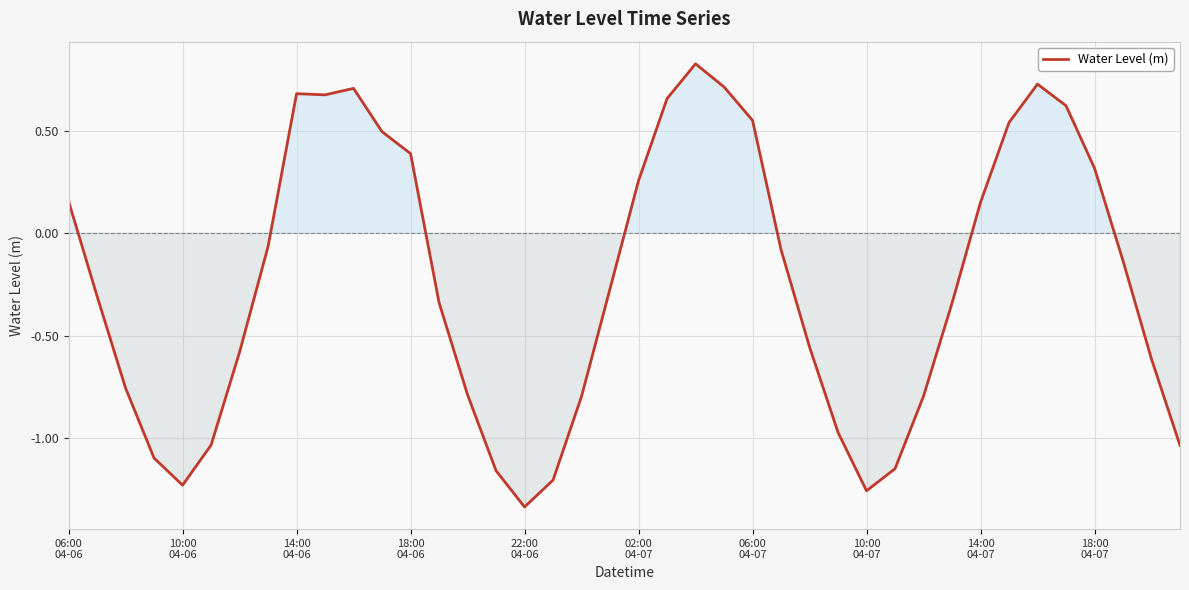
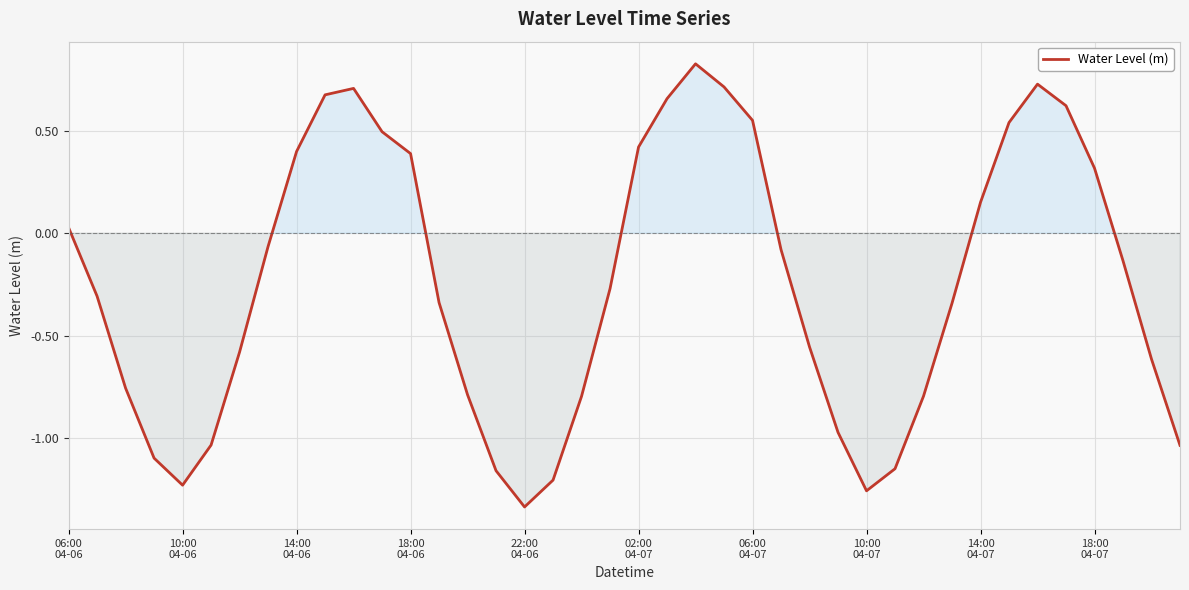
  {
-   "06:00 04-06": 0.16,
+   "06:00 04-06": 0.03,
    "10:00 04-06": -1.23,
-   "14:00 04-06": 0.68,
+   "14:00 04-06": 0.40,
    "18:00 04-06": 0.39,
    "22:00 04-06": -1.34,
-   "02:00 04-07": 0.26,
+   "02:00 04-07": 0.42,
    "06:00 04-07": 0.55,
    "10:00 04-07": -1.26,
    "14:00 04-07": 0.15,
    "18:00 04-07": 0.32
  }
